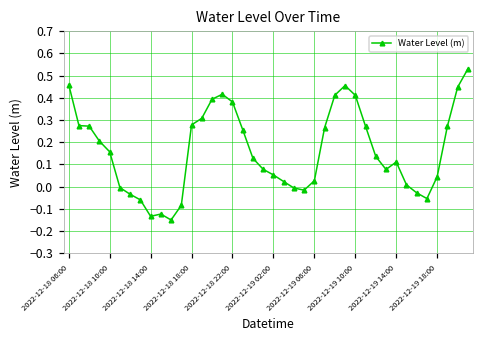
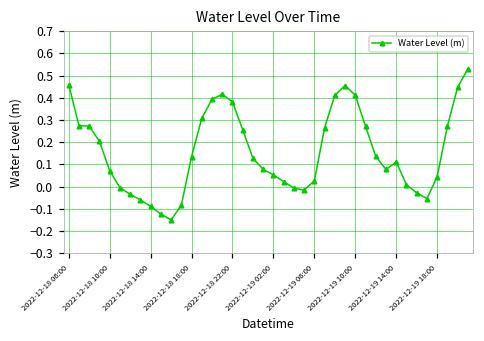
  {
    "2022-12-18 06:00": 0.46,
-   "2022-12-18 10:00": 0.16,
-   "2022-12-18 14:00": -0.13,
-   "2022-12-18 18:00": 0.28,
+   "2022-12-18 10:00": 0.07,
+   "2022-12-18 14:00": -0.09,
+   "2022-12-18 18:00": 0.14,
    "2022-12-18 22:00": 0.38,
    "2022-12-19 02:00": 0.05,
    "2022-12-19 06:00": 0.03,
    "2022-12-19 10:00": 0.41,
    "2022-12-19 14:00": 0.11,
    "2022-12-19 18:00": 0.05
  }
